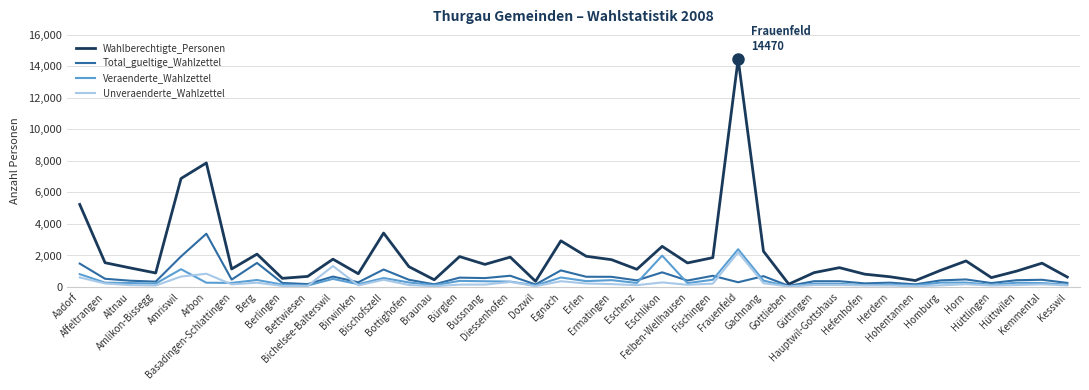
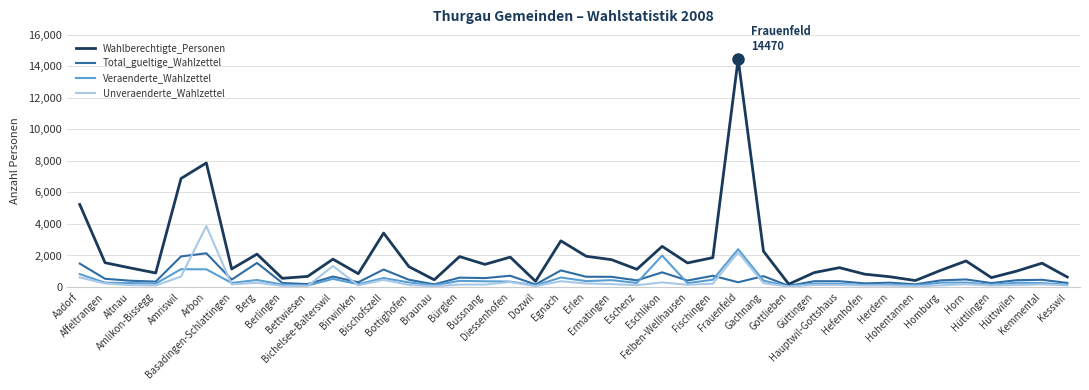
  {
    "Total_gueltige_Wahlzettel": {
      "Aadorf": "1,500",
      "Affeltrangen": "500",
      "Amriswil": "1,900",
-     "Arbon": "3,400",
+     "Arbon": "2,100",
      "Basadingen-Schlattingen": "500",
      "Berg": "1,500",
      "Bischofszell": "1,100",
      "Bottighofen": "500",
      "Bürglen": "600",
      "Bussnang": "600",
      "Diessenhofen": "700",
      "Egnach": "1,100",
      "Erlen": "700",
      "Ermatingen": "600",
      "Eschenz": "400",
      "Eschlikon": "900",
      "Felben-Wellhausen": "400",
      "Fischingen": "700",
      "Frauenfeld": "300",
      "Gachnang": "700",
      "Hauptwil-Gottshaus": "400",
      "Horn": "500",
      "Kemmental": "500"
    },
    "Veraenderte_Wahlzettel": {
      "Aadorf": "800",
      "Amriswil": "1,100",
-     "Arbon": "300",
+     "Arbon": "1,100",
      "Berg": "400",
      "Bürglen": "400",
      "Bussnang": "400",
      "Egnach": "600",
      "Ermatingen": "400",
      "Eschlikon": "2,000",
      "Fischingen": "500",
      "Frauenfeld": "2,400",
      "Gachnang": "400"
    },
    "Unveraenderte_Wahlzettel": {
      "Aadorf": "600",
      "Amriswil": "700",
-     "Arbon": "800",
+     "Arbon": "3,900",
      "Berg": "300",
      "Bichelsee-Balterswil": "1,300",
      "Bürglen": "200",
      "Bussnang": "200",
      "Egnach": "400",
      "Ermatingen": "200",
      "Eschlikon": "300",
      "Fischingen": "200",
      "Frauenfeld": "2,200",
      "Gachnang": "200",
      "Homburg": "100"
    }
  }
